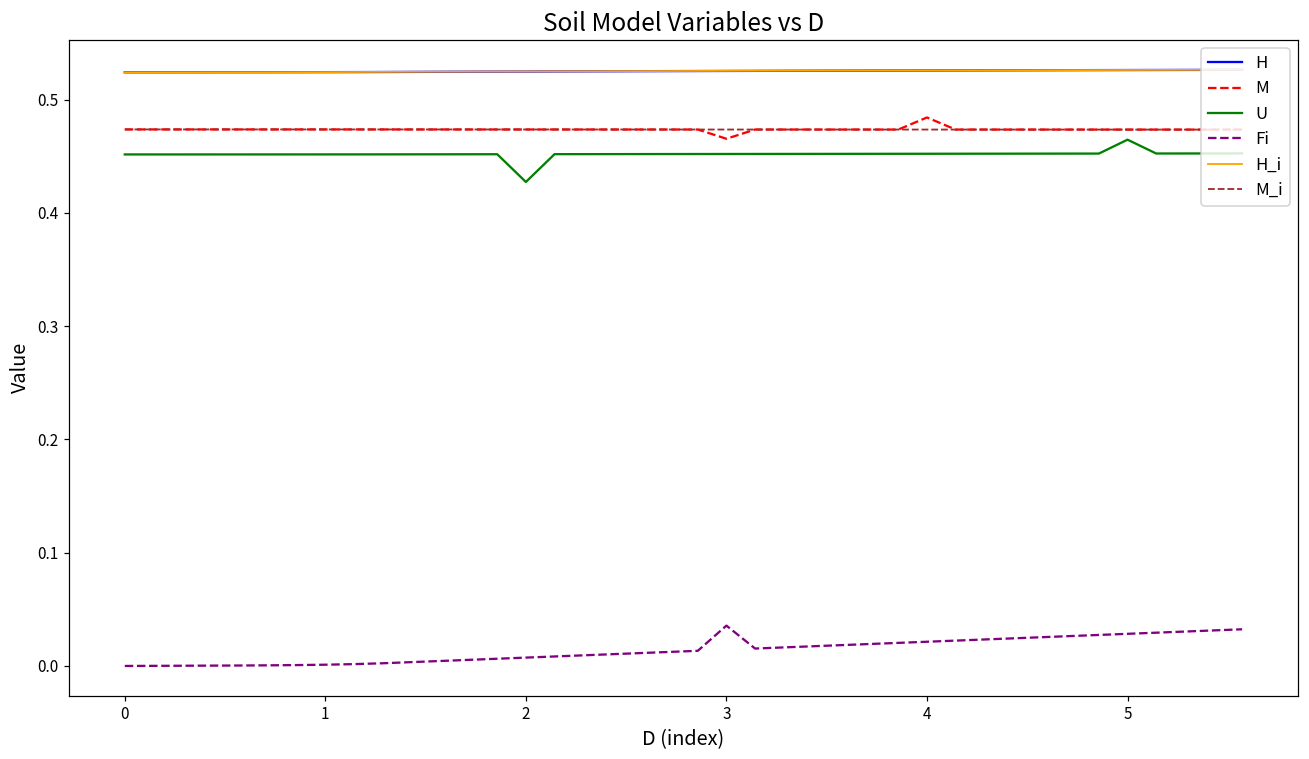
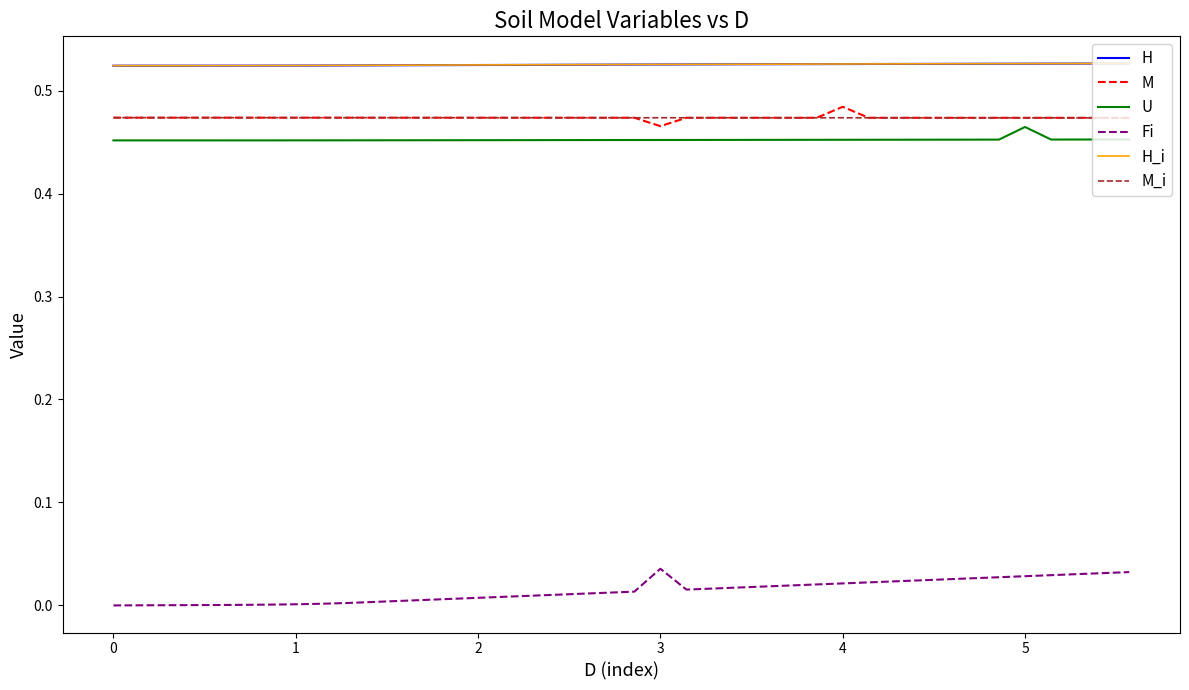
  {
    "M": {
      "3": 0.465,
      "4": 0.484
    },
    "U": {
      "0": 0.452,
      "1": 0.452,
-     "2": 0.427,
+     "2": 0.452,
      "3": 0.452,
      "4": 0.452,
      "5": 0.465
    },
    "Fi": {
      "0": 0.000,
      "1": 0.001,
      "2": 0.007,
      "3": 0.036,
      "4": 0.021,
      "5": 0.028
    },
    "M_i": {
      "3": 0.474,
      "4": 0.474
    }
  }
